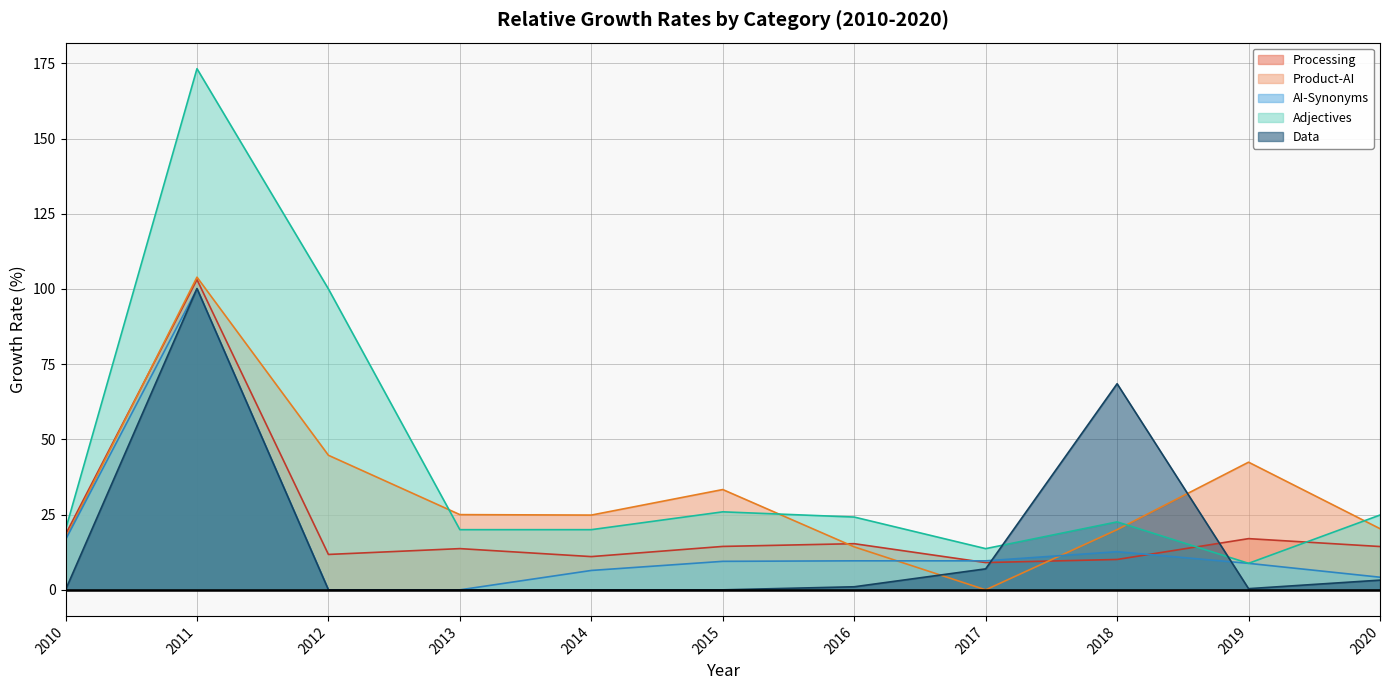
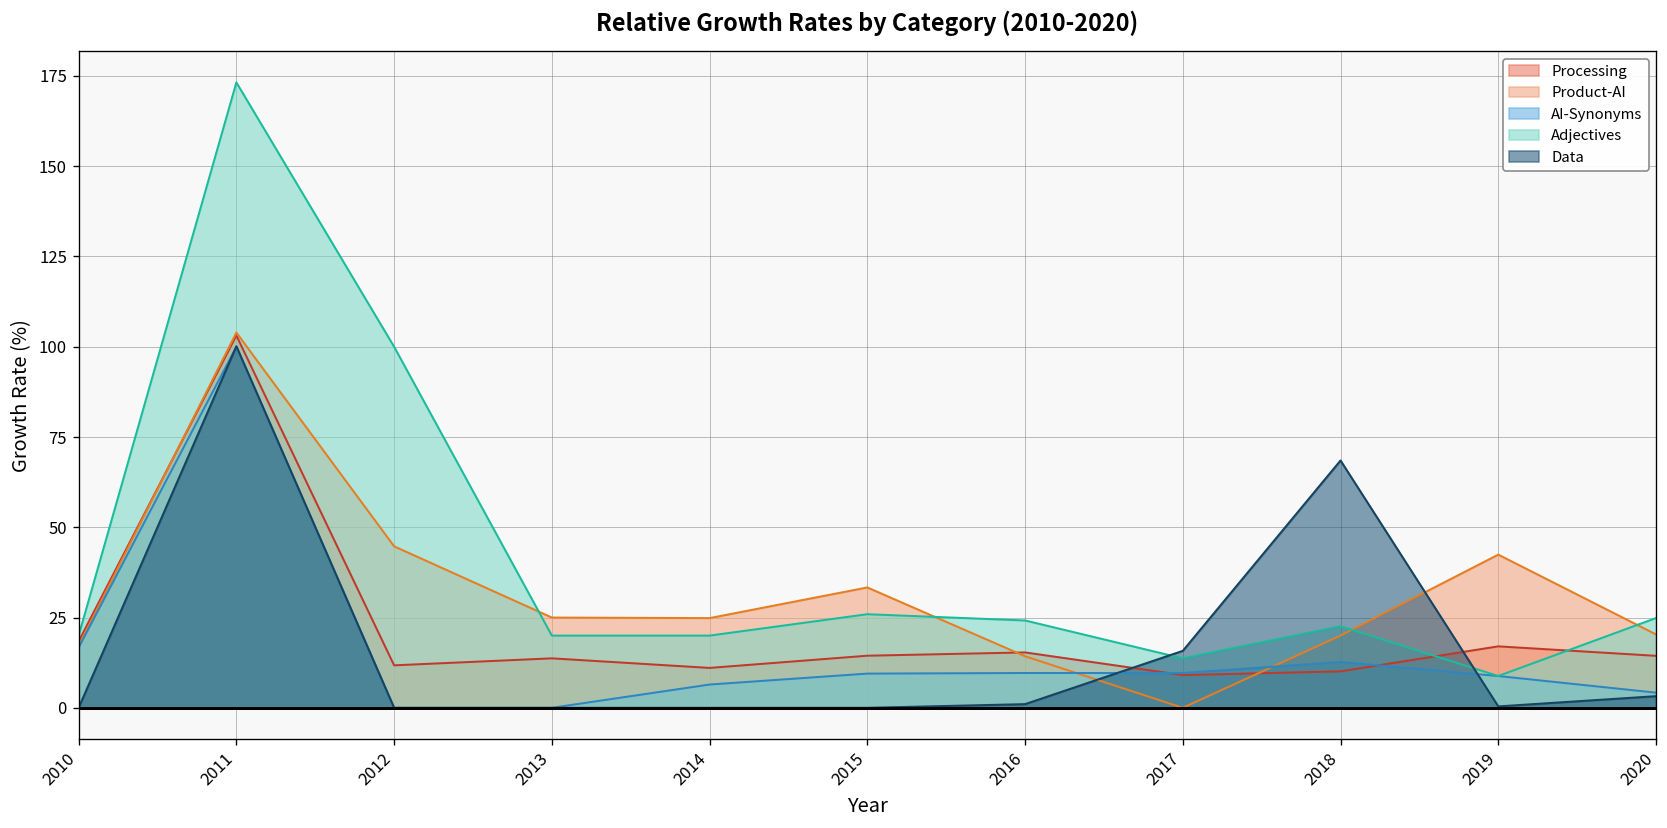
  {
    "Data": {
      "2010": 0,
      "2014": 0,
      "2015": 0,
      "2016": 1,
-     "2017": 7,
+     "2017": 16,
      "2018": 69,
      "2019": 0,
      "2020": 3
    }
  }
